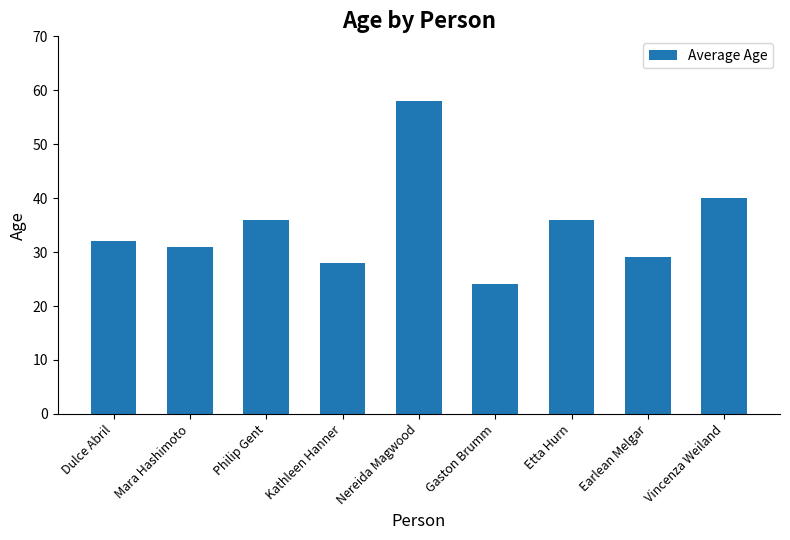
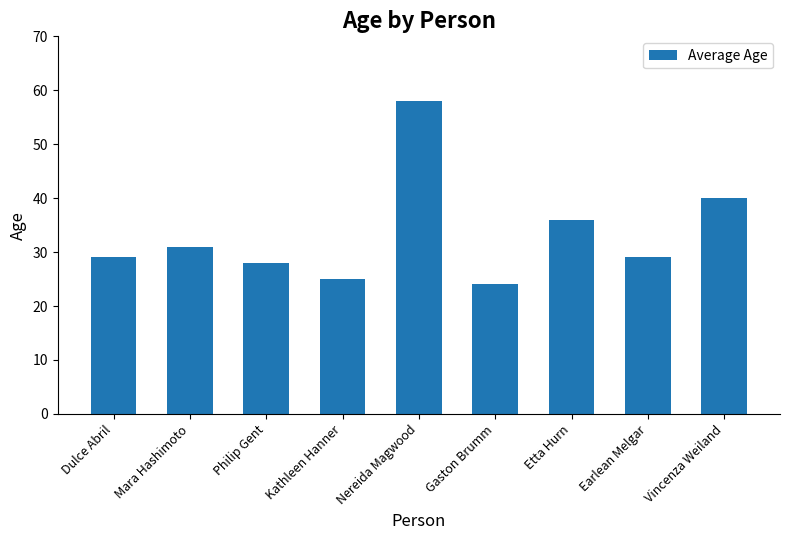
  {
-   "Dulce Abril": 32,
+   "Dulce Abril": 29,
    "Mara Hashimoto": 31,
-   "Philip Gent": 36,
-   "Kathleen Hanner": 28,
+   "Philip Gent": 28,
+   "Kathleen Hanner": 25,
    "Nereida Magwood": 58,
    "Gaston Brumm": 24,
    "Etta Hurn": 36,
    "Earlean Melgar": 29,
    "Vincenza Weiland": 40
  }
